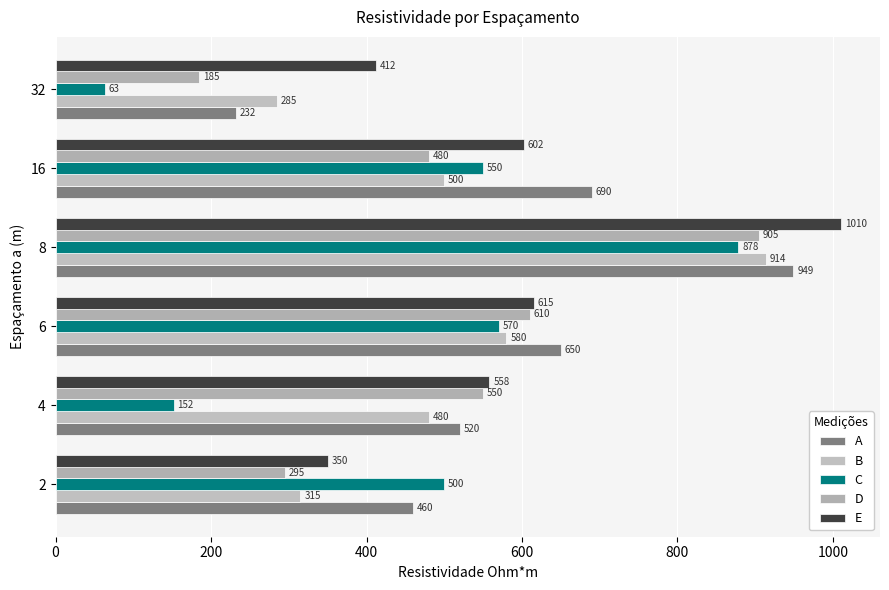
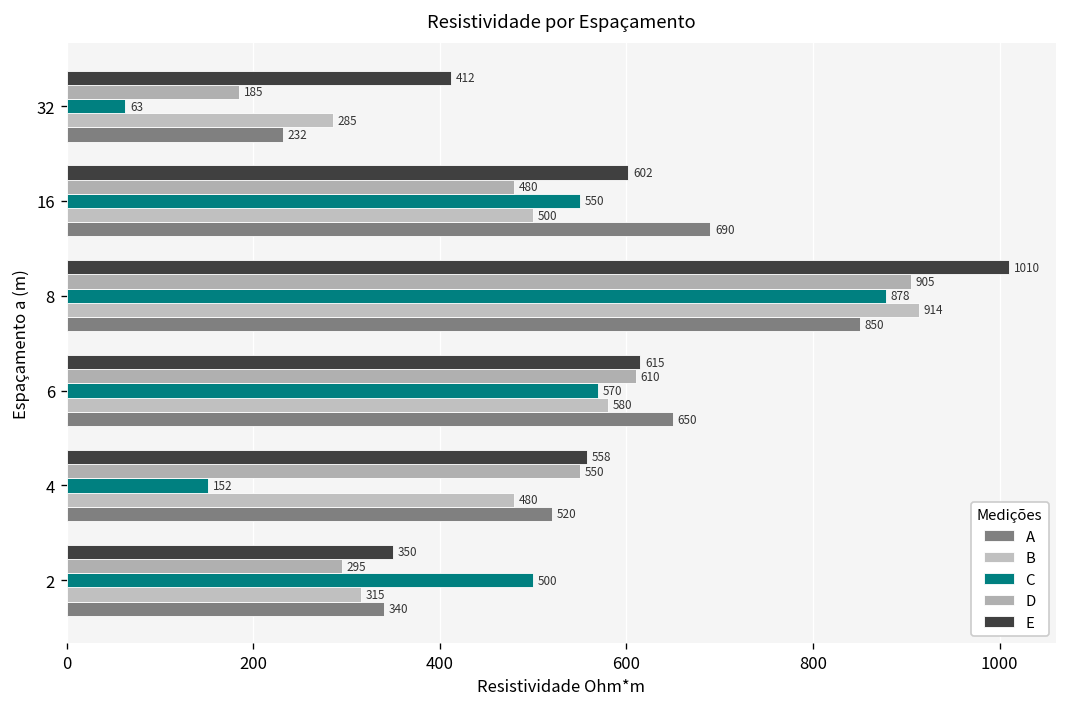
  {
    "A": {
      "32": 232,
      "16": 690,
-     "8": 949,
+     "8": 850,
      "6": 650,
      "4": 520,
-     "2": 460
+     "2": 340
    },
    "C": {
      "32": 63,
      "16": 550,
      "8": 878,
      "6": 570,
      "4": 152,
      "2": 500
    },
    "E": {
      "32": 412,
      "16": 602,
      "8": 1010,
      "6": 615,
      "4": 558,
      "2": 350
    }
  }
